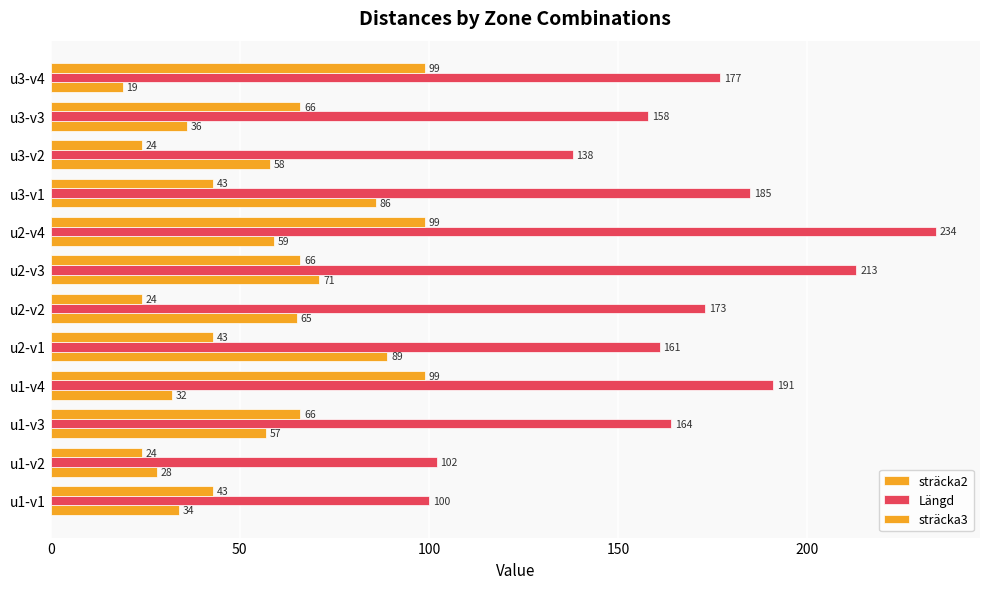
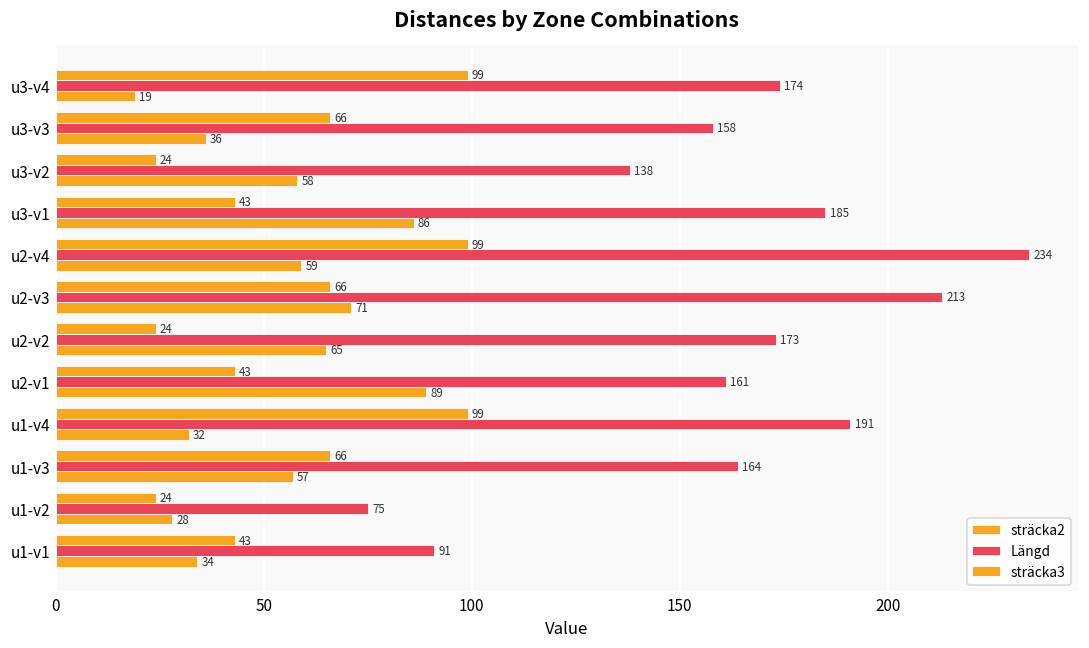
  {
    "Längd": {
-     "u3-v4": 177,
+     "u3-v4": 174,
      "u3-v3": 158,
      "u3-v2": 138,
      "u3-v1": 185,
      "u2-v4": 234,
      "u2-v3": 213,
      "u2-v2": 173,
      "u2-v1": 161,
      "u1-v4": 191,
      "u1-v3": 164,
-     "u1-v2": 102,
-     "u1-v1": 100
+     "u1-v2": 75,
+     "u1-v1": 91
    }
  }
